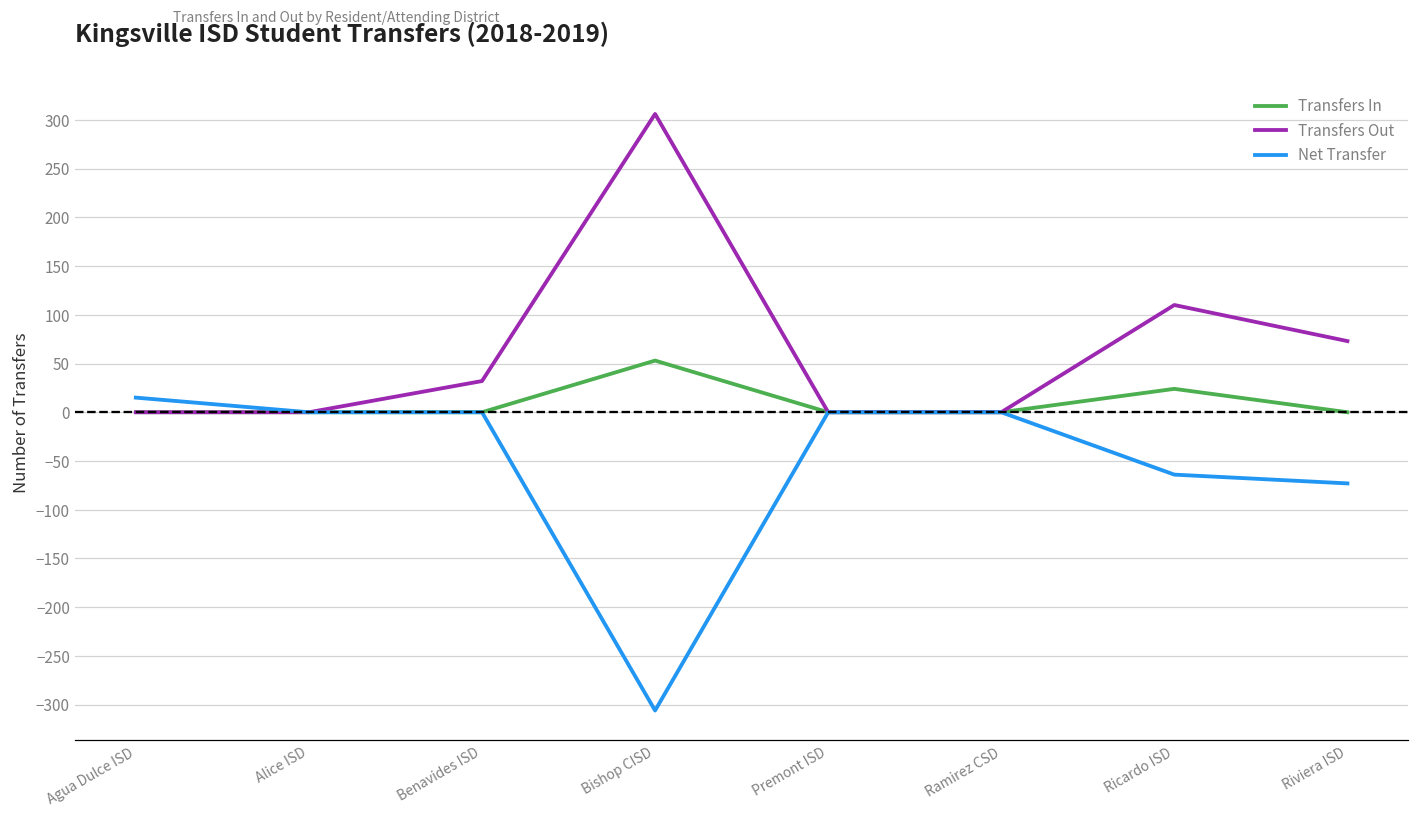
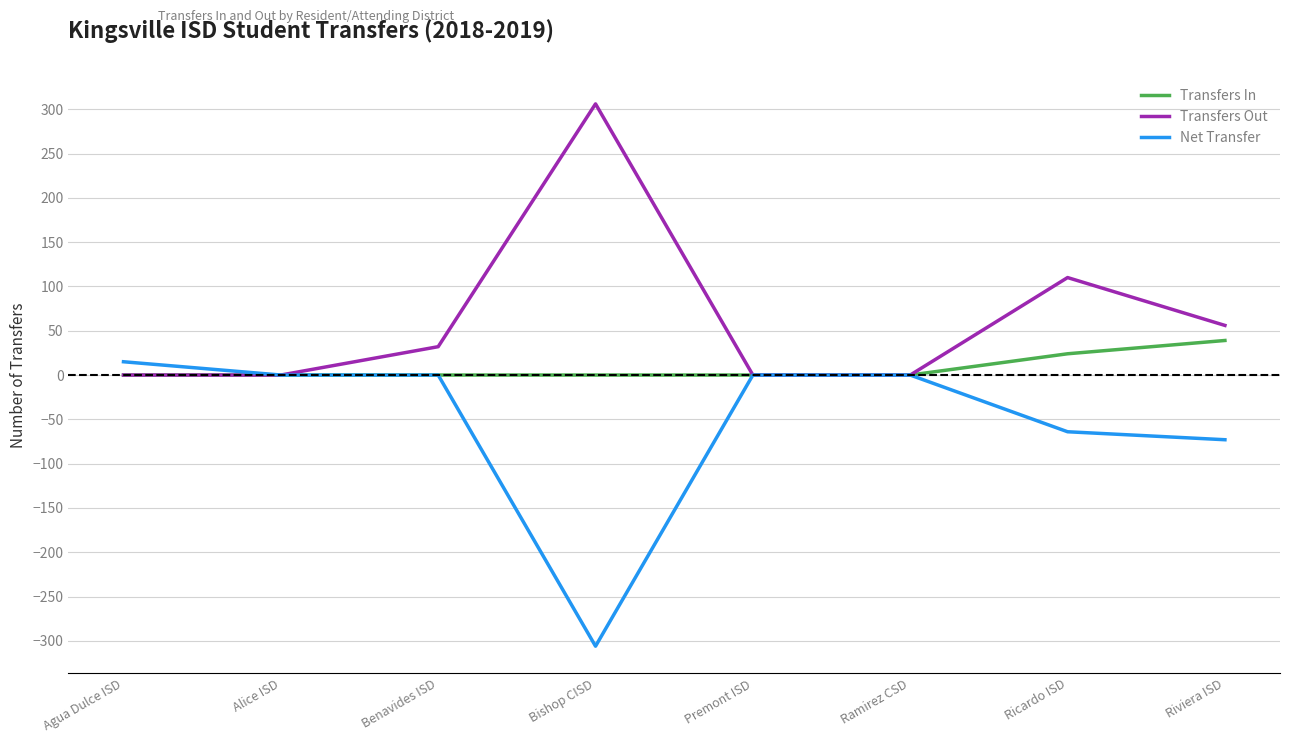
  {
    "Transfers In": {
-     "Bishop CISD": 50,
+     "Bishop CISD": 0,
      "Ricardo ISD": 20,
-     "Riviera ISD": 0
+     "Riviera ISD": 40
    },
    "Transfers Out": {
      "Benavides ISD": 30,
      "Bishop CISD": 310,
      "Ricardo ISD": 110,
-     "Riviera ISD": 70
+     "Riviera ISD": 60
    },
    "Net Transfer": {
      "Agua Dulce ISD": 20,
      "Bishop CISD": -310,
      "Ricardo ISD": -60,
      "Riviera ISD": -70
    }
  }
